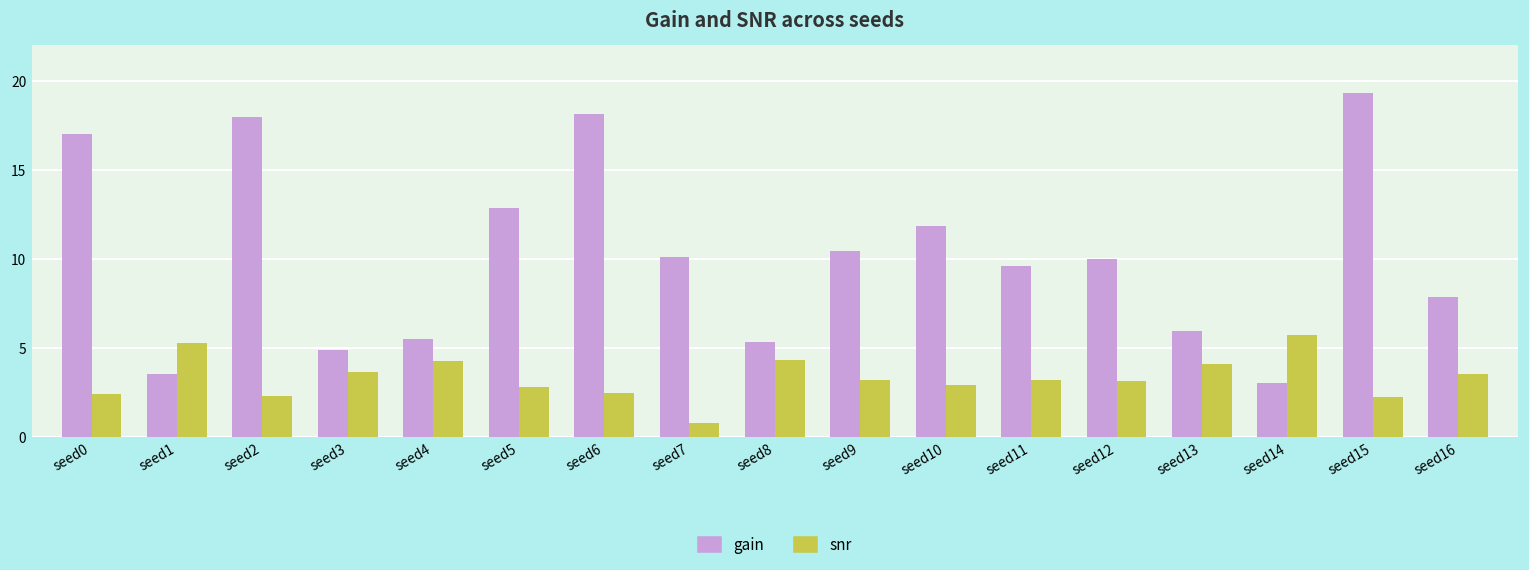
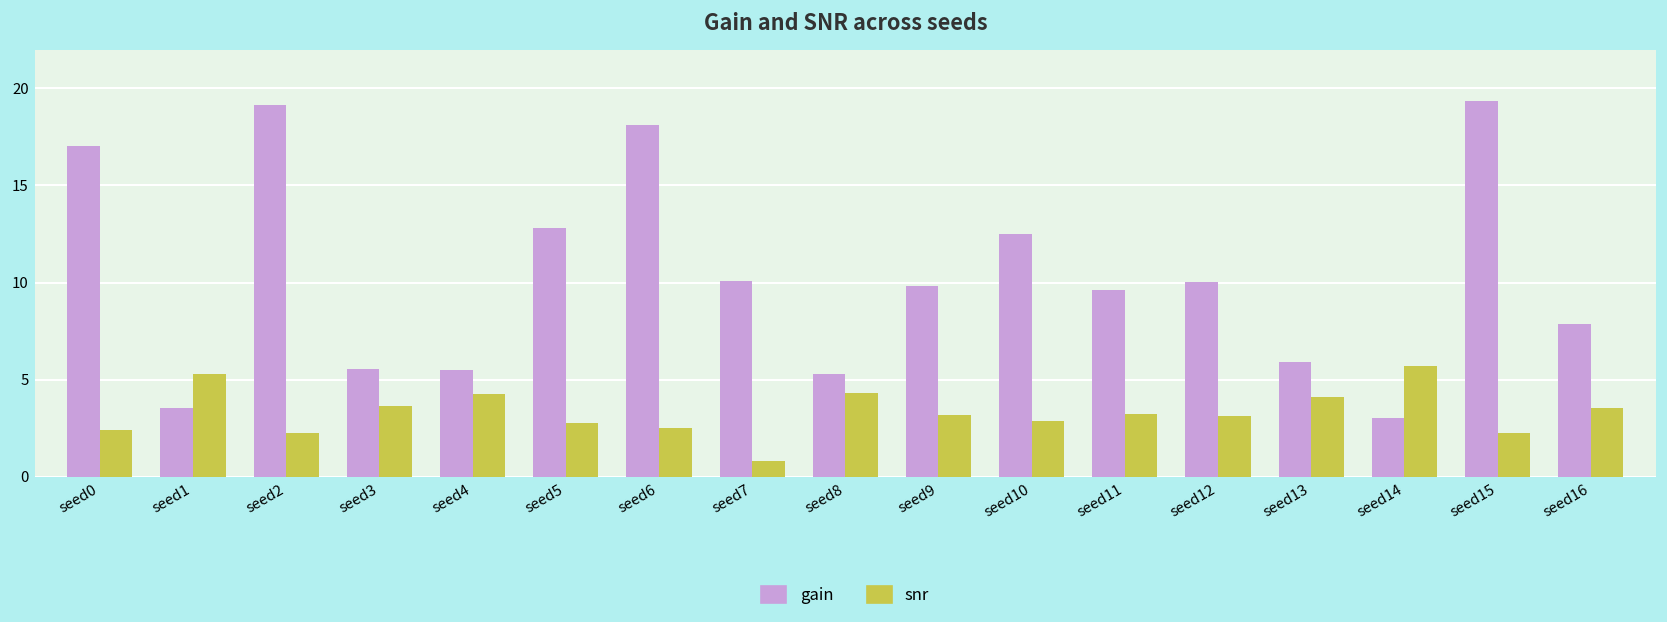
  {
    "gain": {
      "seed0": 17.0,
      "seed1": 3.6,
-     "seed2": 18.0,
-     "seed3": 4.8,
+     "seed2": 19.2,
+     "seed3": 5.5,
      "seed4": 5.5,
      "seed5": 12.8,
      "seed6": 18.1,
      "seed7": 10.1,
      "seed8": 5.3,
-     "seed9": 10.4,
-     "seed10": 11.9,
+     "seed9": 9.8,
+     "seed10": 12.5,
      "seed11": 9.6,
      "seed12": 10.0,
      "seed13": 5.9,
      "seed14": 3.0,
      "seed15": 19.3,
      "seed16": 7.9
    },
    "snr": {
      "seed0": 2.4,
      "seed1": 5.3,
      "seed2": 2.3,
      "seed3": 3.6,
      "seed4": 4.2,
      "seed5": 2.8,
      "seed6": 2.5,
      "seed7": 0.8,
      "seed8": 4.3,
      "seed9": 3.2,
      "seed10": 2.9,
      "seed11": 3.2,
      "seed12": 3.1,
      "seed13": 4.1,
      "seed14": 5.7,
      "seed15": 2.3,
      "seed16": 3.5
    }
  }
